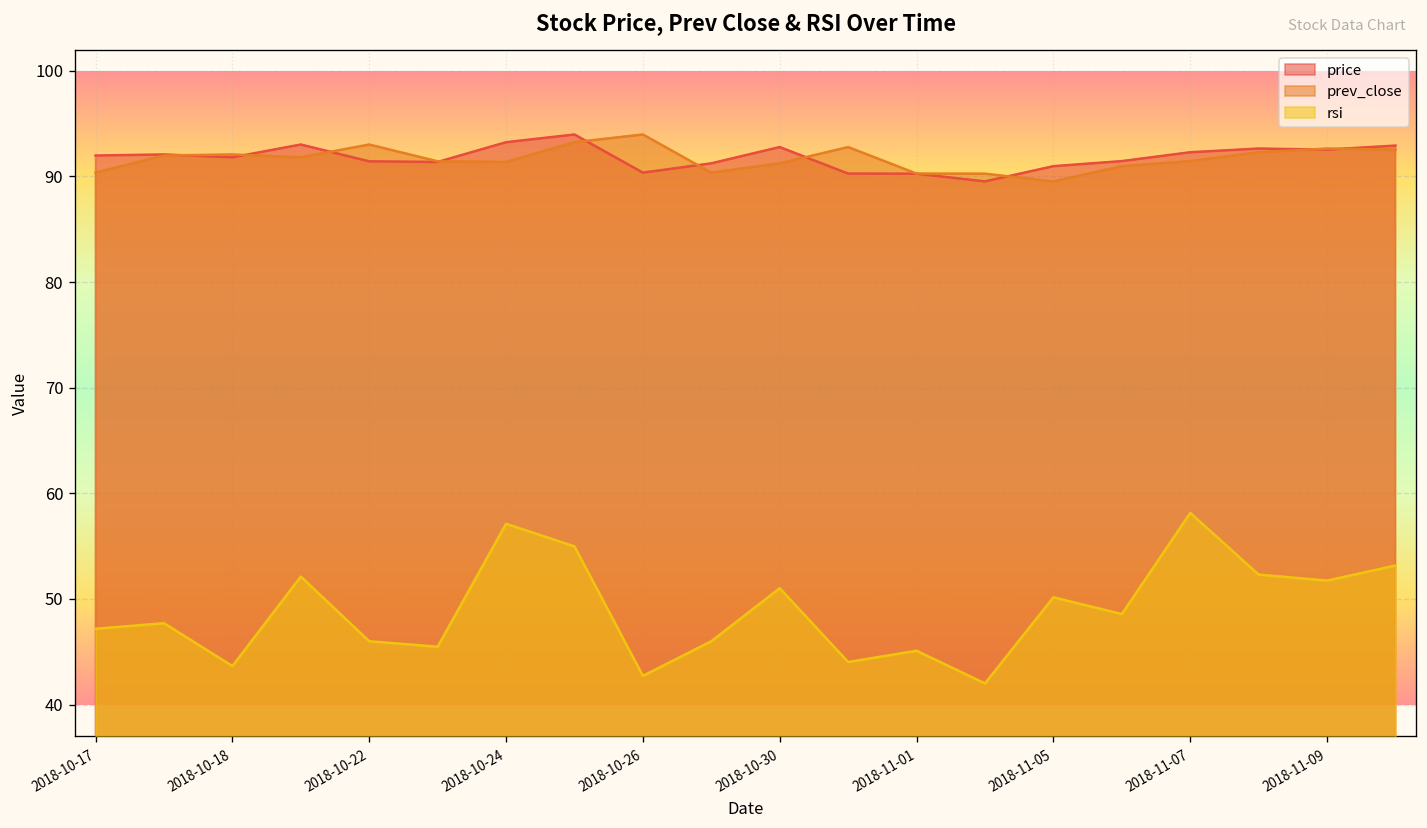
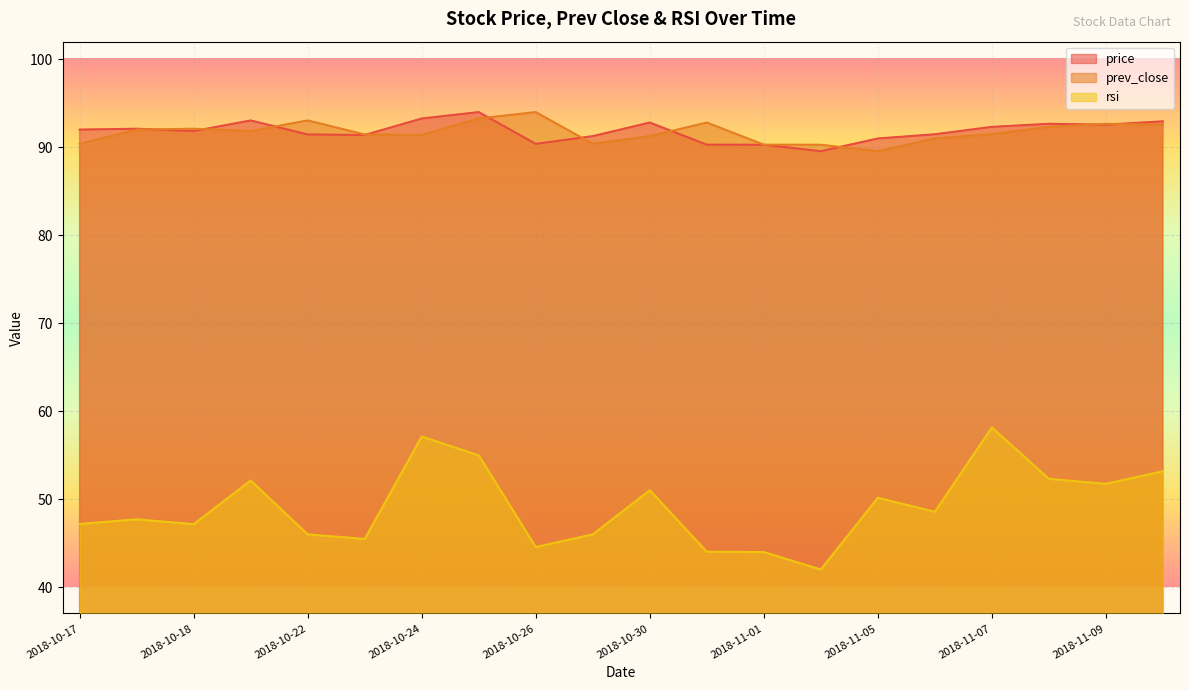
  {
    "rsi": {
-     "2018-10-18": 44,
+     "2018-10-18": 47,
      "2018-10-22": 46,
      "2018-10-24": 57,
-     "2018-10-26": 43,
+     "2018-10-26": 45,
      "2018-10-30": 51,
-     "2018-11-01": 45,
+     "2018-11-01": 44,
      "2018-11-05": 50,
      "2018-11-07": 58,
      "2018-11-09": 52
    }
  }
